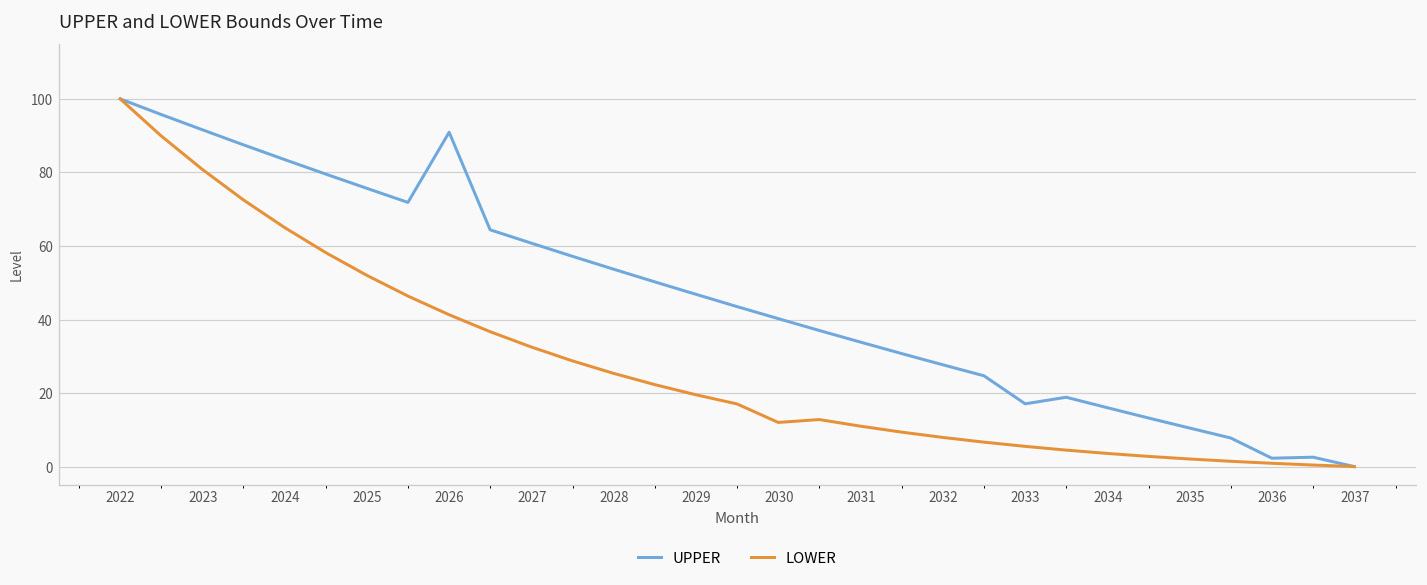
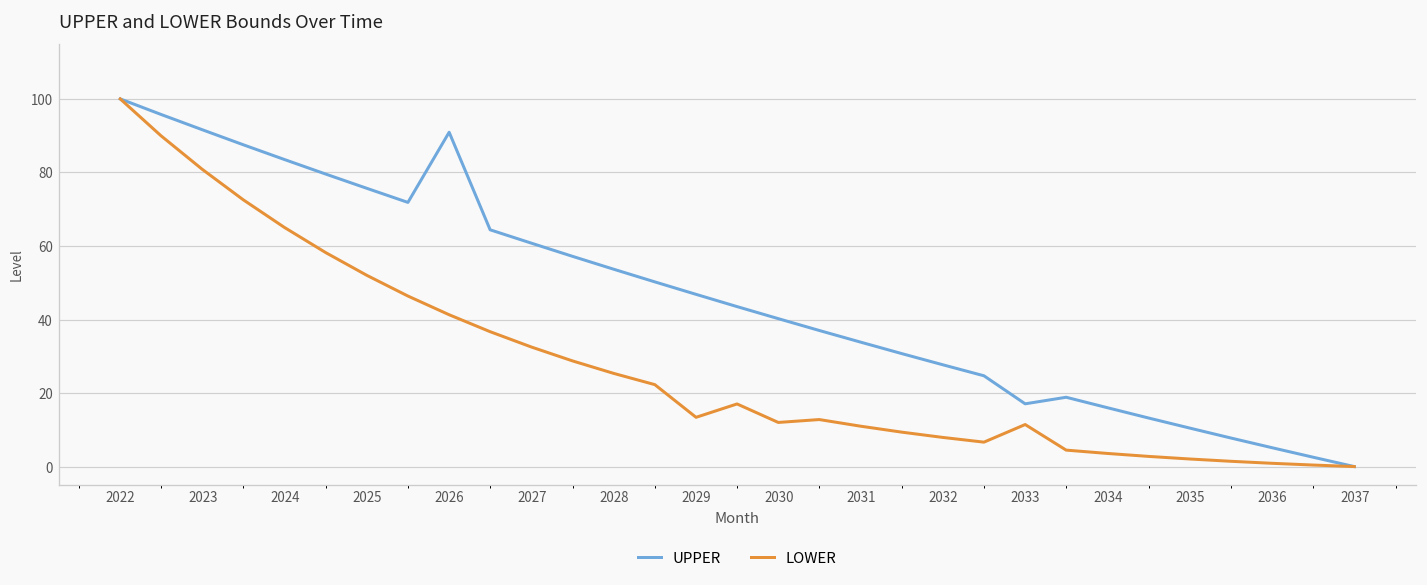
  {
    "UPPER": {
      "2023": 92,
      "2024": 84,
      "2025": 76,
      "2026": 91,
      "2027": 61,
      "2028": 54,
      "2029": 47,
      "2030": 40,
      "2031": 34,
      "2032": 28,
      "2033": 17,
      "2034": 16,
      "2035": 10,
-     "2036": 2
+     "2036": 5
    },
    "LOWER": {
      "2023": 81,
      "2024": 65,
      "2025": 52,
      "2026": 41,
      "2027": 33,
      "2028": 25,
-     "2029": 20,
+     "2029": 13,
      "2030": 12,
      "2031": 11,
      "2032": 8,
-     "2033": 5,
+     "2033": 11,
      "2034": 4,
      "2035": 2,
      "2036": 1
    }
  }
